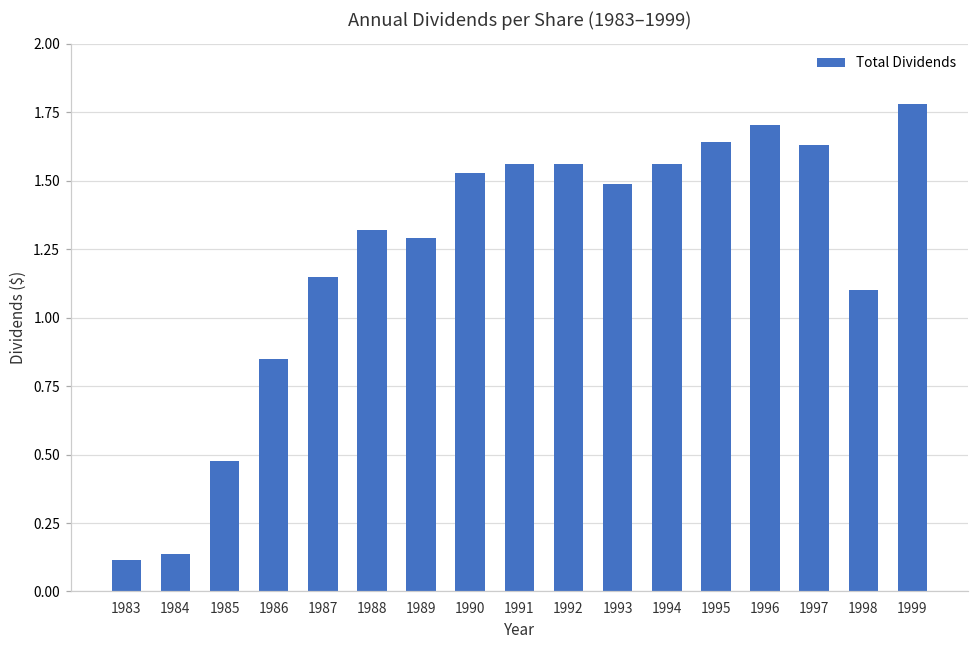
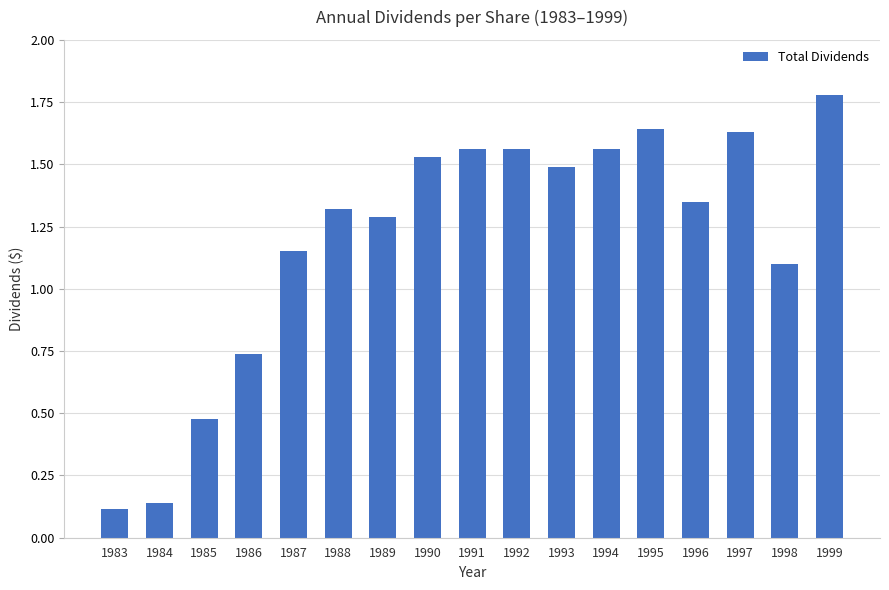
  {
    "1983": 0.12,
    "1984": 0.14,
    "1985": 0.48,
-   "1986": 0.85,
+   "1986": 0.74,
    "1987": 1.15,
    "1988": 1.32,
    "1989": 1.29,
    "1990": 1.53,
    "1991": 1.56,
    "1992": 1.56,
    "1993": 1.49,
    "1994": 1.56,
    "1995": 1.64,
-   "1996": 1.71,
+   "1996": 1.35,
    "1997": 1.63,
    "1998": 1.10,
    "1999": 1.78
  }
